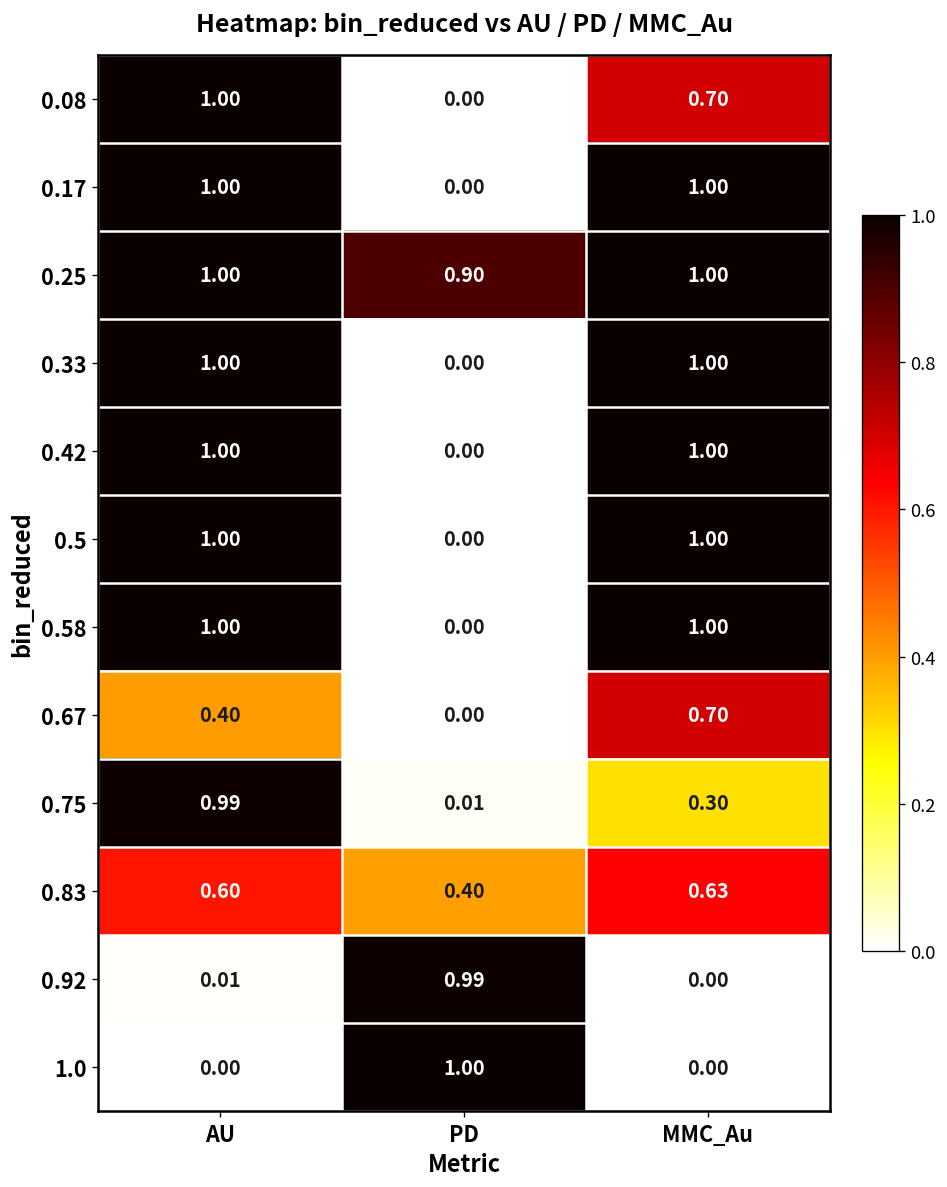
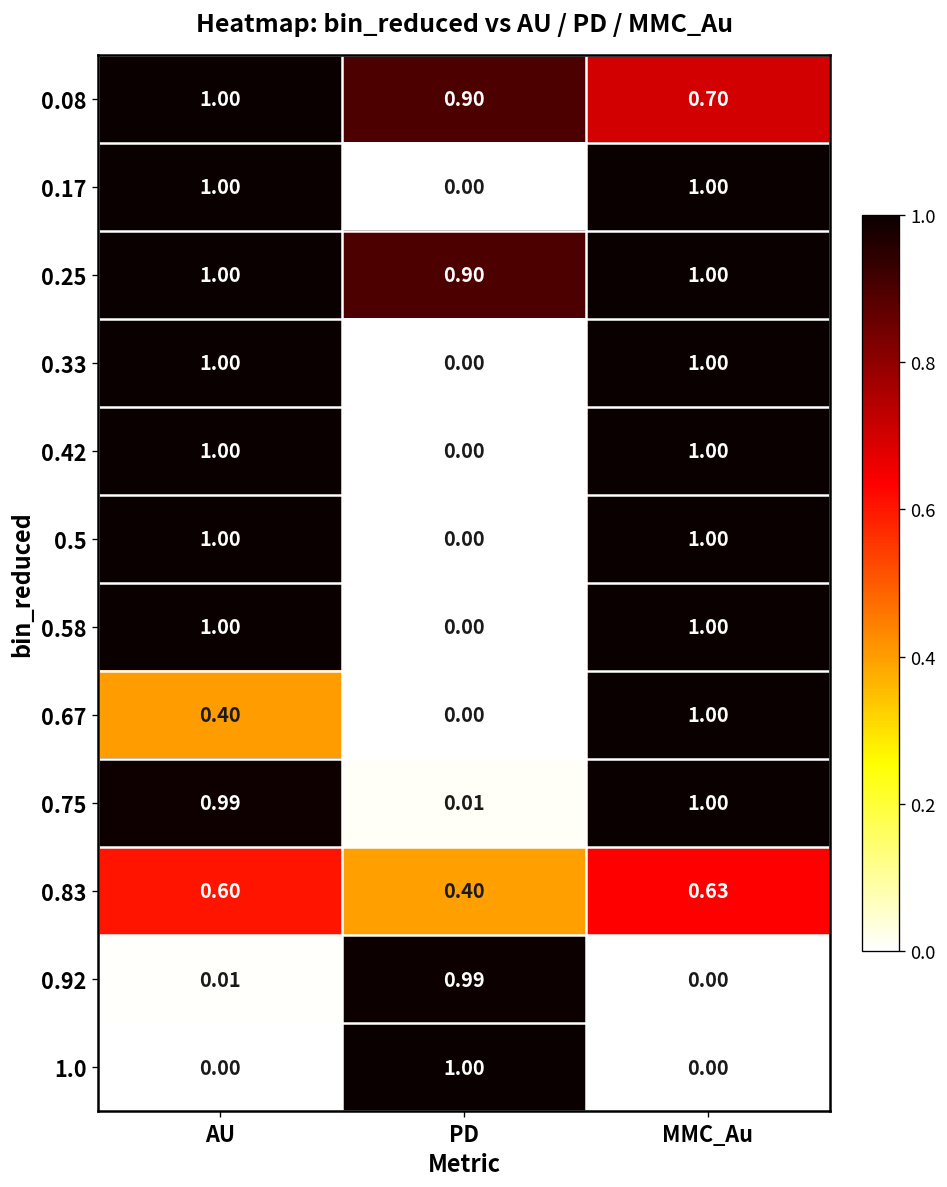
  {
    "0.08": {
      "AU": 1.00,
-     "PD": 0.00,
+     "PD": 0.90,
      "MMC_Au": 0.70
    },
    "0.17": {
      "AU": 1.00,
      "PD": 0.00,
      "MMC_Au": 1.00
    },
    "0.25": {
      "AU": 1.00,
      "PD": 0.90,
      "MMC_Au": 1.00
    },
    "0.33": {
      "AU": 1.00,
      "PD": 0.00,
      "MMC_Au": 1.00
    },
    "0.42": {
      "AU": 1.00,
      "PD": 0.00,
      "MMC_Au": 1.00
    },
    "0.5": {
      "AU": 1.00,
      "PD": 0.00,
      "MMC_Au": 1.00
    },
    "0.58": {
      "AU": 1.00,
      "PD": 0.00,
      "MMC_Au": 1.00
    },
    "0.67": {
      "AU": 0.40,
      "PD": 0.00,
-     "MMC_Au": 0.70
+     "MMC_Au": 1.00
    },
    "0.75": {
      "AU": 0.99,
      "PD": 0.01,
-     "MMC_Au": 0.30
+     "MMC_Au": 1.00
    },
    "0.83": {
      "AU": 0.60,
      "PD": 0.40,
      "MMC_Au": 0.63
    },
    "0.92": {
      "AU": 0.01,
      "PD": 0.99,
      "MMC_Au": 0.00
    },
    "1.0": {
      "AU": 0.00,
      "PD": 1.00,
      "MMC_Au": 0.00
    }
  }
